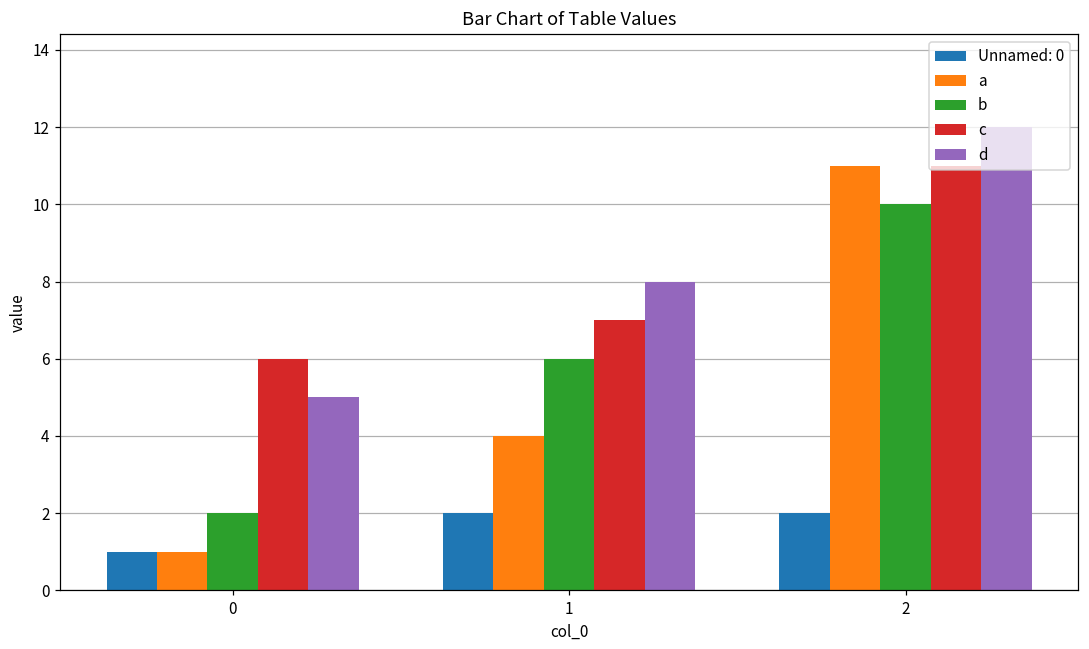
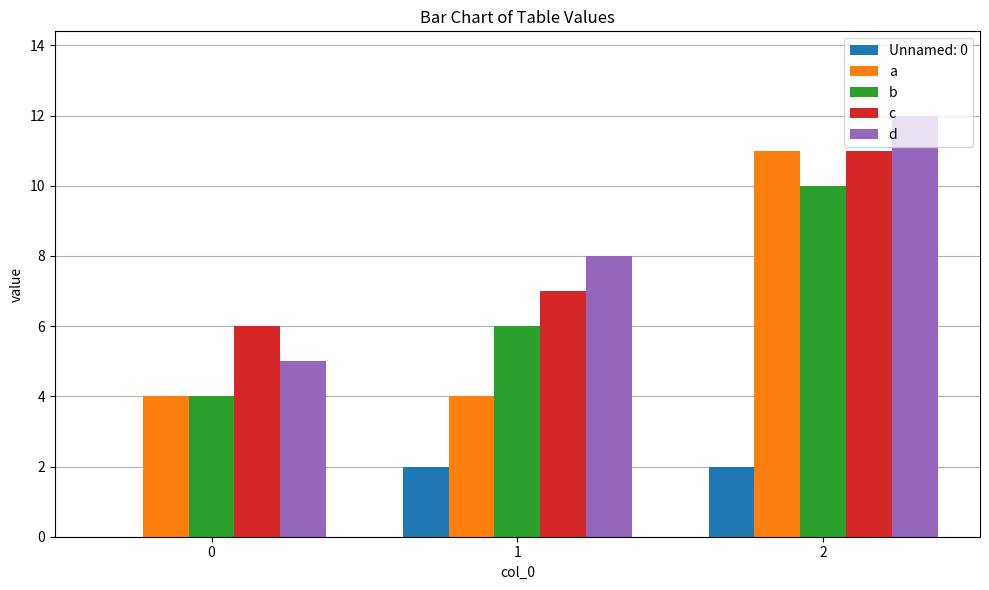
  {
    "Unnamed: 0": {
-     "0": 1,
+     "0": 0,
      "1": 2,
      "2": 2
    },
    "a": {
-     "0": 1,
+     "0": 4,
      "1": 4,
      "2": 11
    },
    "b": {
-     "0": 2,
+     "0": 4,
      "1": 6,
      "2": 10
    },
    "c": {
      "0": 6,
      "1": 7,
      "2": 11
    },
    "d": {
      "0": 5,
      "1": 8
    }
  }
